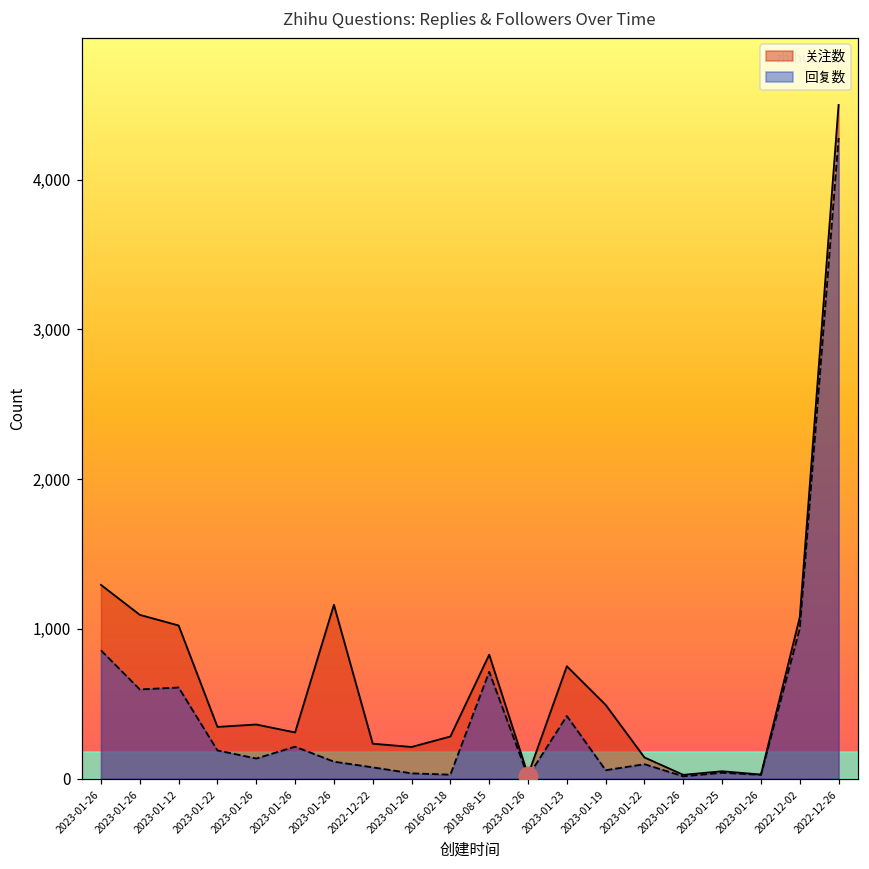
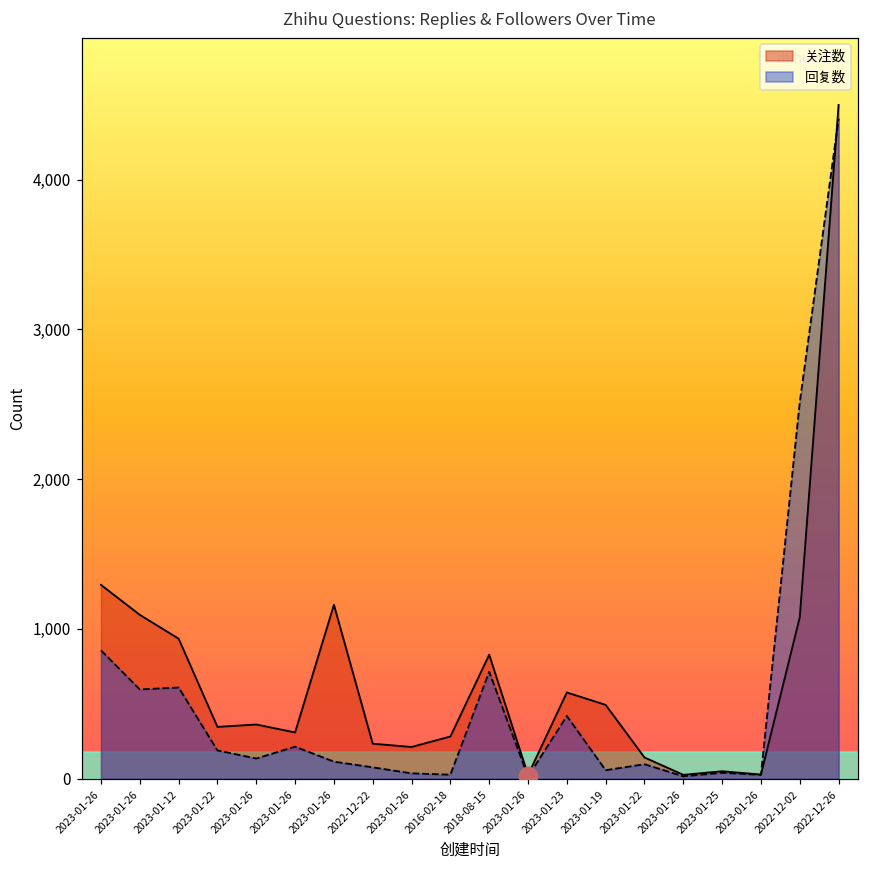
  {
    "关注数": {
-     "2023-01-12": "1,020",
+     "2023-01-12": "940",
      "2022-12-22": "230",
      "2016-02-18": "280",
      "2018-08-15": "830",
-     "2023-01-23": "750",
+     "2023-01-23": "580",
      "2023-01-19": "490",
      "2022-12-02": "1,080",
      "2022-12-26": "4,500"
    },
    "回复数": {
      "2023-01-12": "610",
      "2018-08-15": "710",
      "2023-01-23": "420",
-     "2022-12-02": "1,000",
-     "2022-12-26": "4,280"
+     "2022-12-02": "2,510",
+     "2022-12-26": "4,410"
    }
  }
